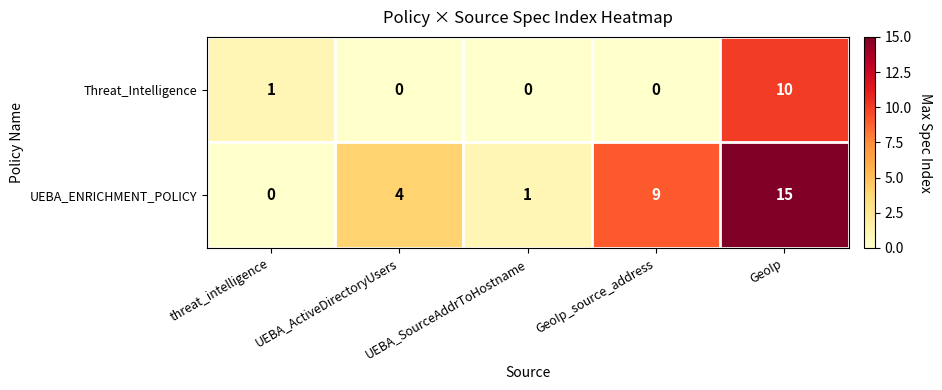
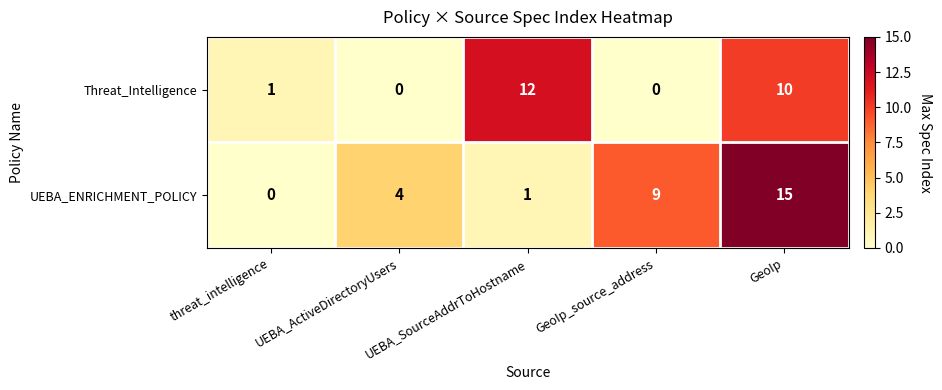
  {
    "Threat_Intelligence": {
      "threat_intelligence": 1,
      "UEBA_ActiveDirectoryUsers": 0,
-     "UEBA_SourceAddrToHostname": 0,
+     "UEBA_SourceAddrToHostname": 12,
      "GeoIp_source_address": 0,
      "GeoIp": 10
    },
    "UEBA_ENRICHMENT_POLICY": {
      "threat_intelligence": 0,
      "UEBA_ActiveDirectoryUsers": 4,
      "UEBA_SourceAddrToHostname": 1,
      "GeoIp_source_address": 9,
      "GeoIp": 15
    }
  }
